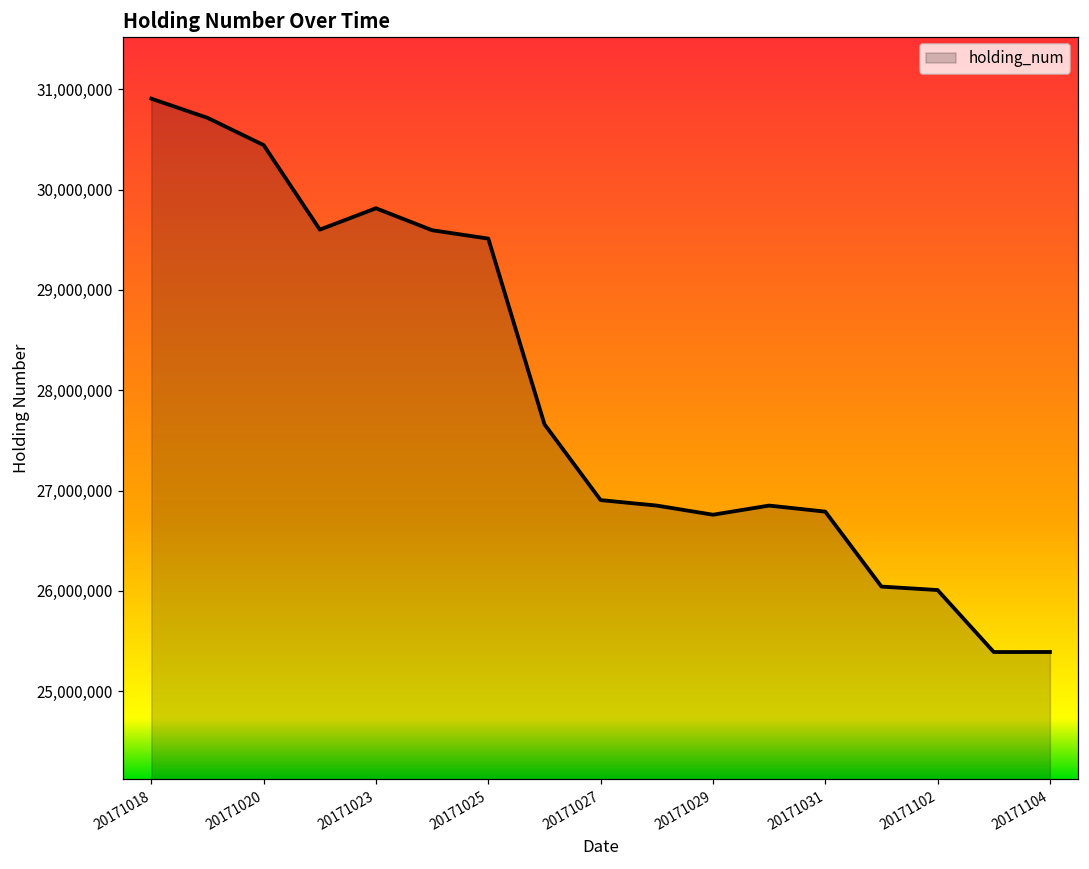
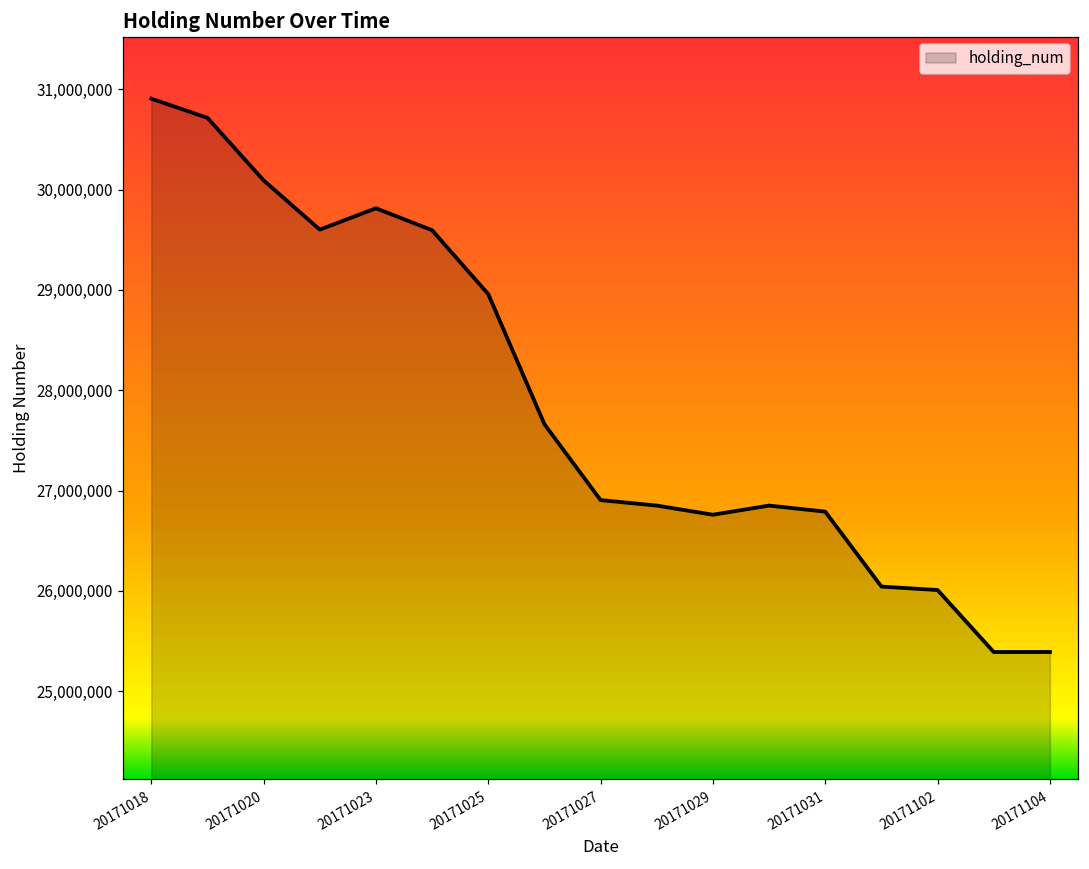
  {
    "20171018": "30,900,000",
-   "20171020": "30,400,000",
+   "20171020": "30,100,000",
    "20171023": "29,800,000",
-   "20171025": "29,500,000",
+   "20171025": "29,000,000",
    "20171027": "26,900,000",
    "20171029": "26,800,000",
    "20171031": "26,800,000",
    "20171102": "26,000,000",
    "20171104": "25,400,000"
  }
